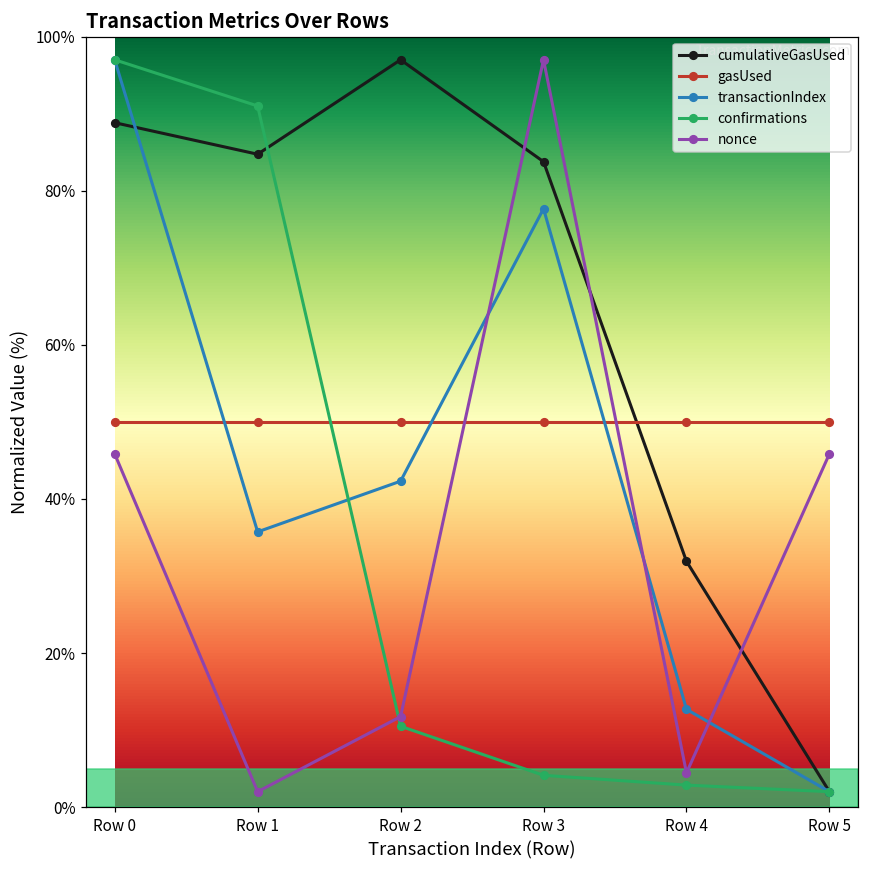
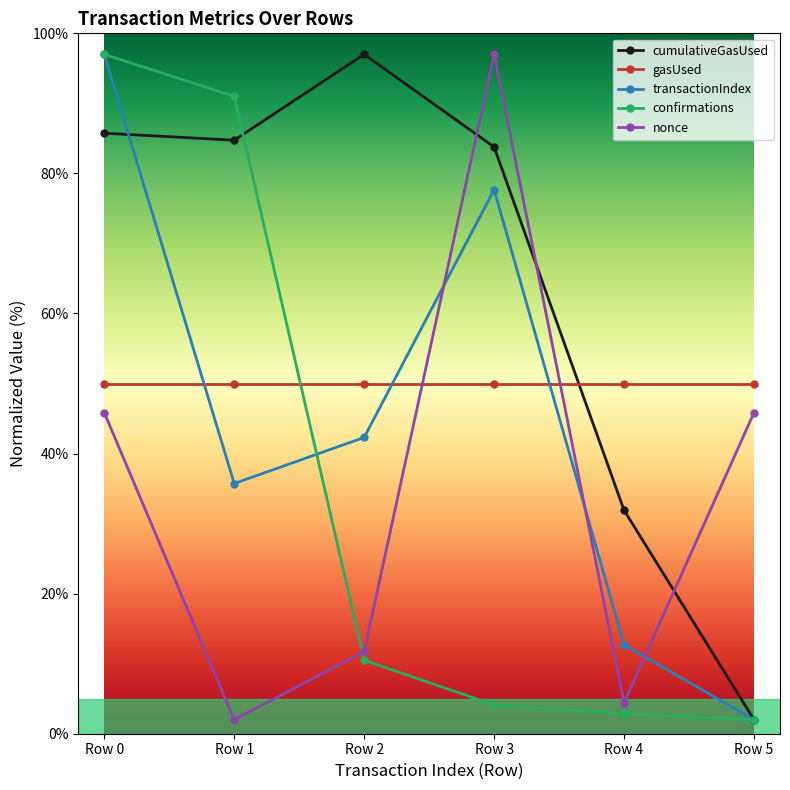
  {
    "cumulativeGasUsed": {
-     "Row 0": "89%",
+     "Row 0": "86%",
      "Row 1": "85%",
      "Row 2": "97%",
      "Row 3": "84%",
      "Row 4": "32%"
    },
    "gasUsed": {
      "Row 0": "50%",
      "Row 1": "50%",
      "Row 2": "50%",
      "Row 3": "50%",
      "Row 4": "50%",
      "Row 5": "50%"
    },
    "transactionIndex": {
      "Row 1": "36%",
      "Row 2": "42%",
      "Row 3": "78%",
      "Row 4": "13%"
    },
    "confirmations": {
      "Row 1": "91%",
      "Row 2": "10%"
    },
    "nonce": {
      "Row 0": "46%",
      "Row 2": "12%",
      "Row 3": "97%",
      "Row 5": "46%"
    }
  }
